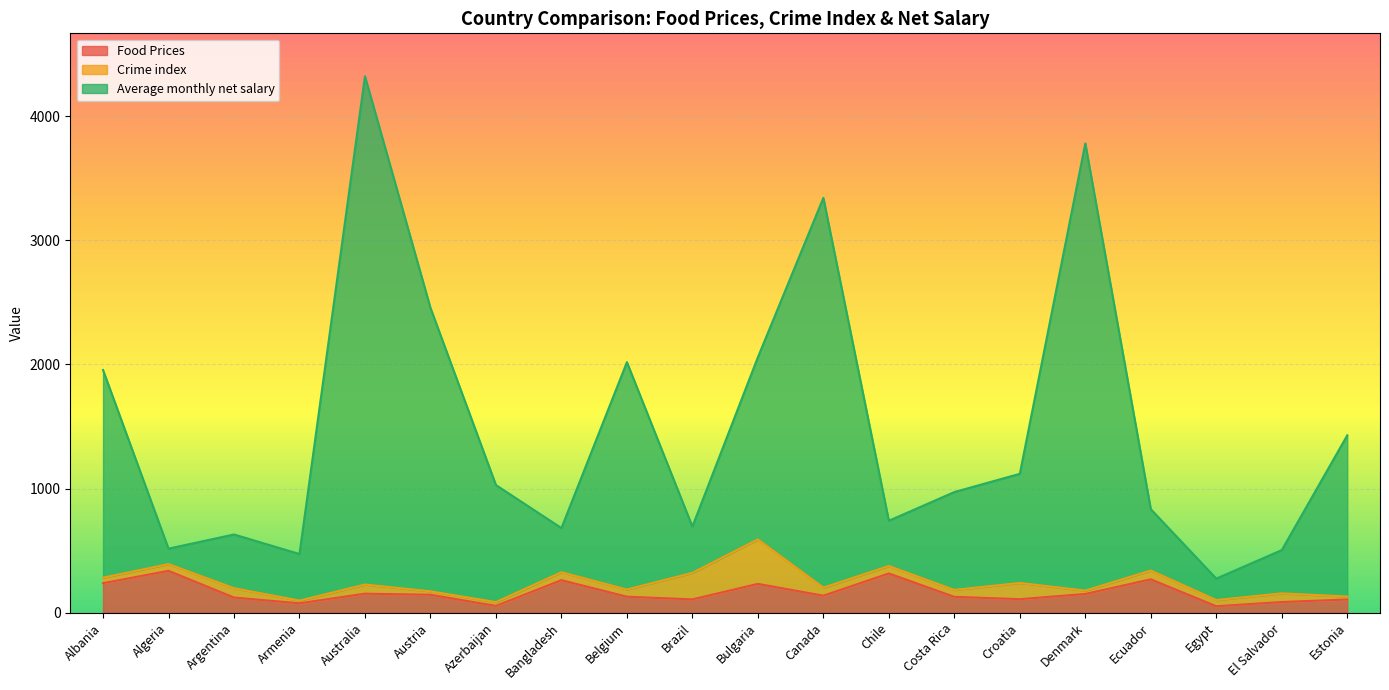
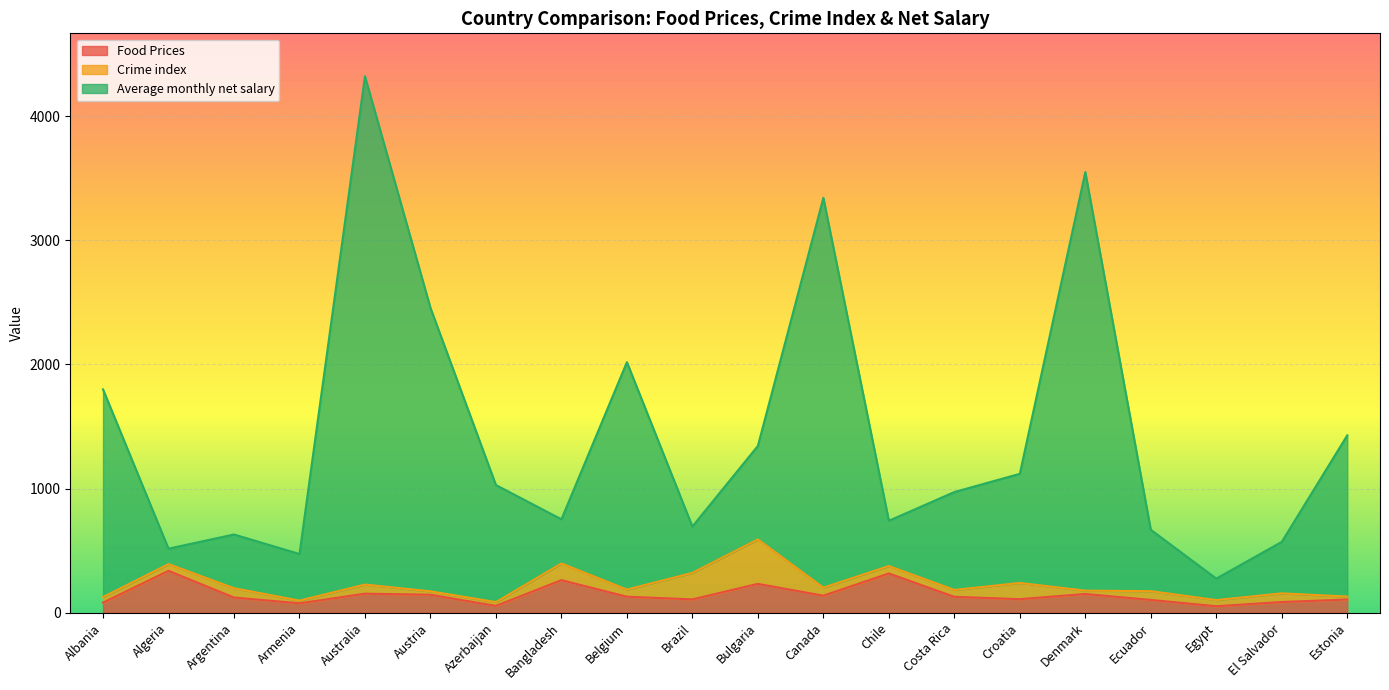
  {
    "Food Prices": {
-     "Albania": 240,
+     "Albania": 80,
      "Algeria": 340,
      "Argentina": 120,
      "Armenia": 80,
      "Australia": 150,
      "Austria": 140,
      "Azerbaijan": 60,
      "Bangladesh": 260,
      "Belgium": 130,
      "Brazil": 110,
      "Bulgaria": 230,
      "Canada": 140,
      "Chile": 320,
      "Costa Rica": 130,
      "Croatia": 110,
      "Denmark": 150,
-     "Ecuador": 270,
+     "Ecuador": 100,
      "Egypt": 50,
      "El Salvador": 90,
      "Estonia": 110
    },
    "Crime index": {
      "Albania": 40,
      "Algeria": 50,
      "Argentina": 80,
      "Armenia": 20,
      "Australia": 70,
      "Austria": 30,
      "Azerbaijan": 30,
-     "Bangladesh": 60,
+     "Bangladesh": 130,
      "Belgium": 60,
      "Brazil": 210,
      "Bulgaria": 360,
      "Canada": 60,
      "Chile": 60,
      "Costa Rica": 60,
      "Croatia": 130,
      "Denmark": 30,
      "Ecuador": 70,
      "Egypt": 50,
      "El Salvador": 70,
      "Estonia": 20
    },
    "Average monthly net salary": {
      "Albania": 1670,
      "Algeria": 120,
      "Argentina": 430,
      "Armenia": 380,
      "Australia": 4100,
      "Austria": 2280,
      "Azerbaijan": 940,
      "Bangladesh": 360,
      "Belgium": 1830,
      "Brazil": 370,
-     "Bulgaria": 1470,
+     "Bulgaria": 750,
      "Canada": 3140,
      "Chile": 360,
      "Costa Rica": 790,
      "Croatia": 880,
-     "Denmark": 3600,
+     "Denmark": 3370,
      "Ecuador": 490,
      "Egypt": 170,
-     "El Salvador": 350,
+     "El Salvador": 410,
      "Estonia": 1300
    }
  }
